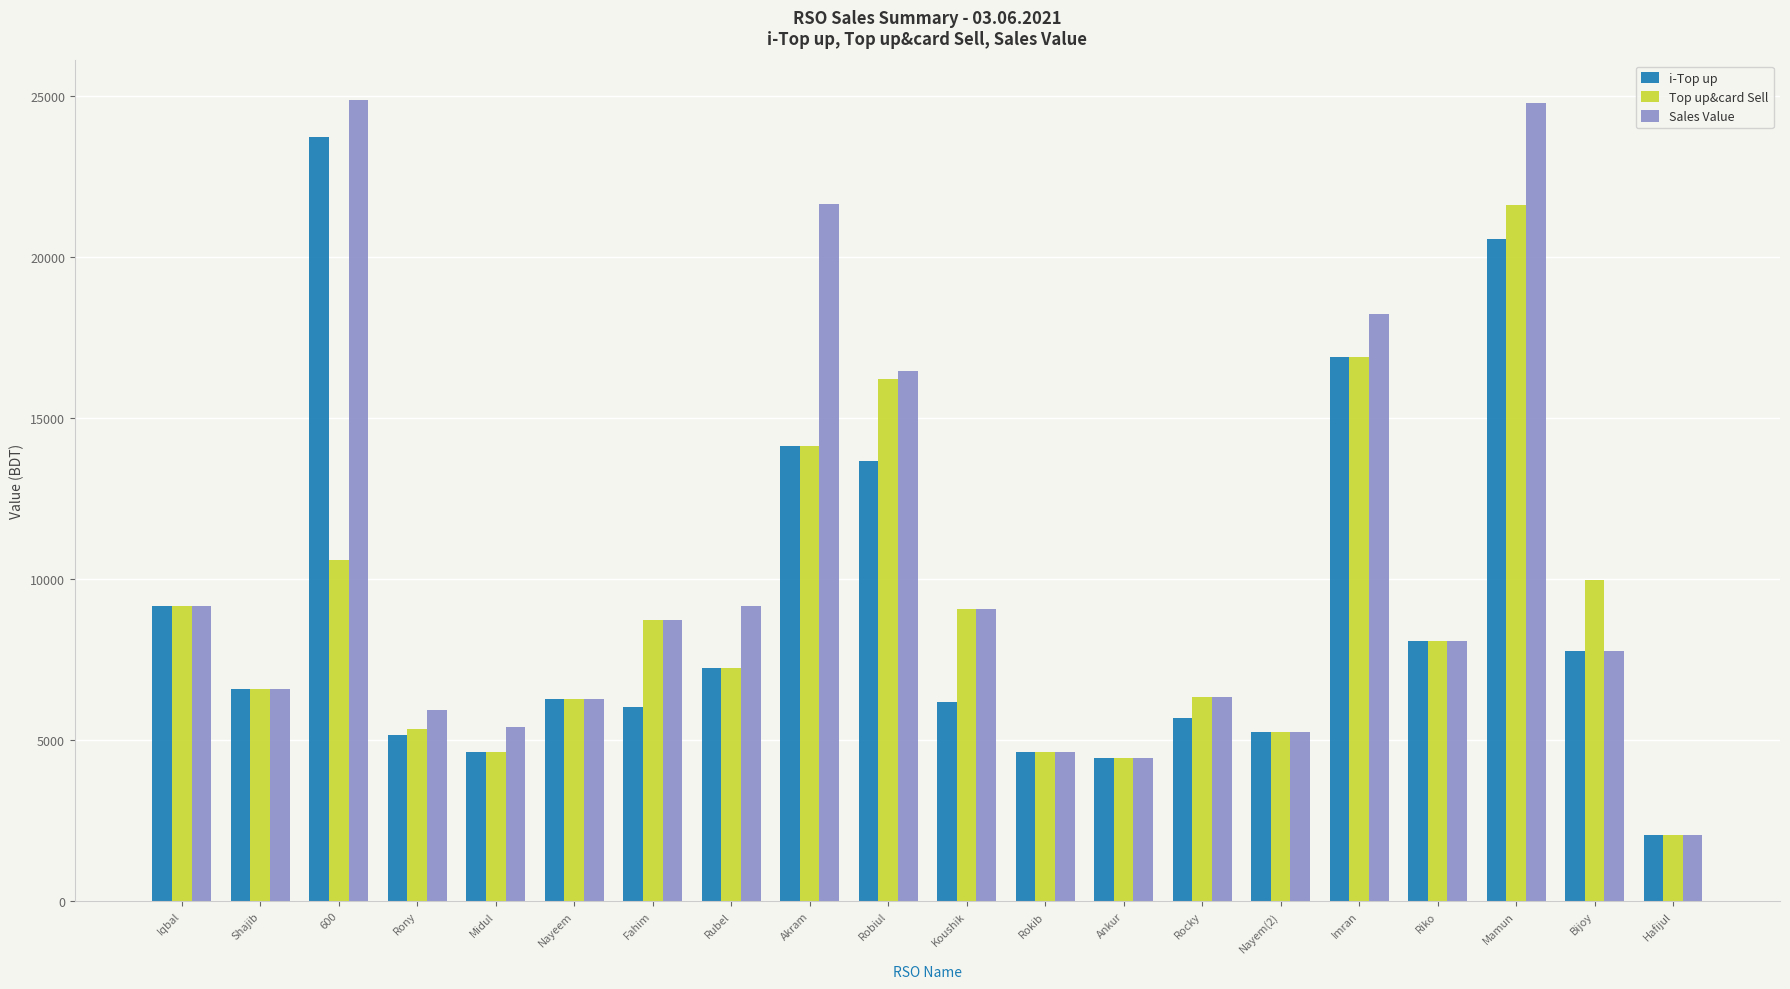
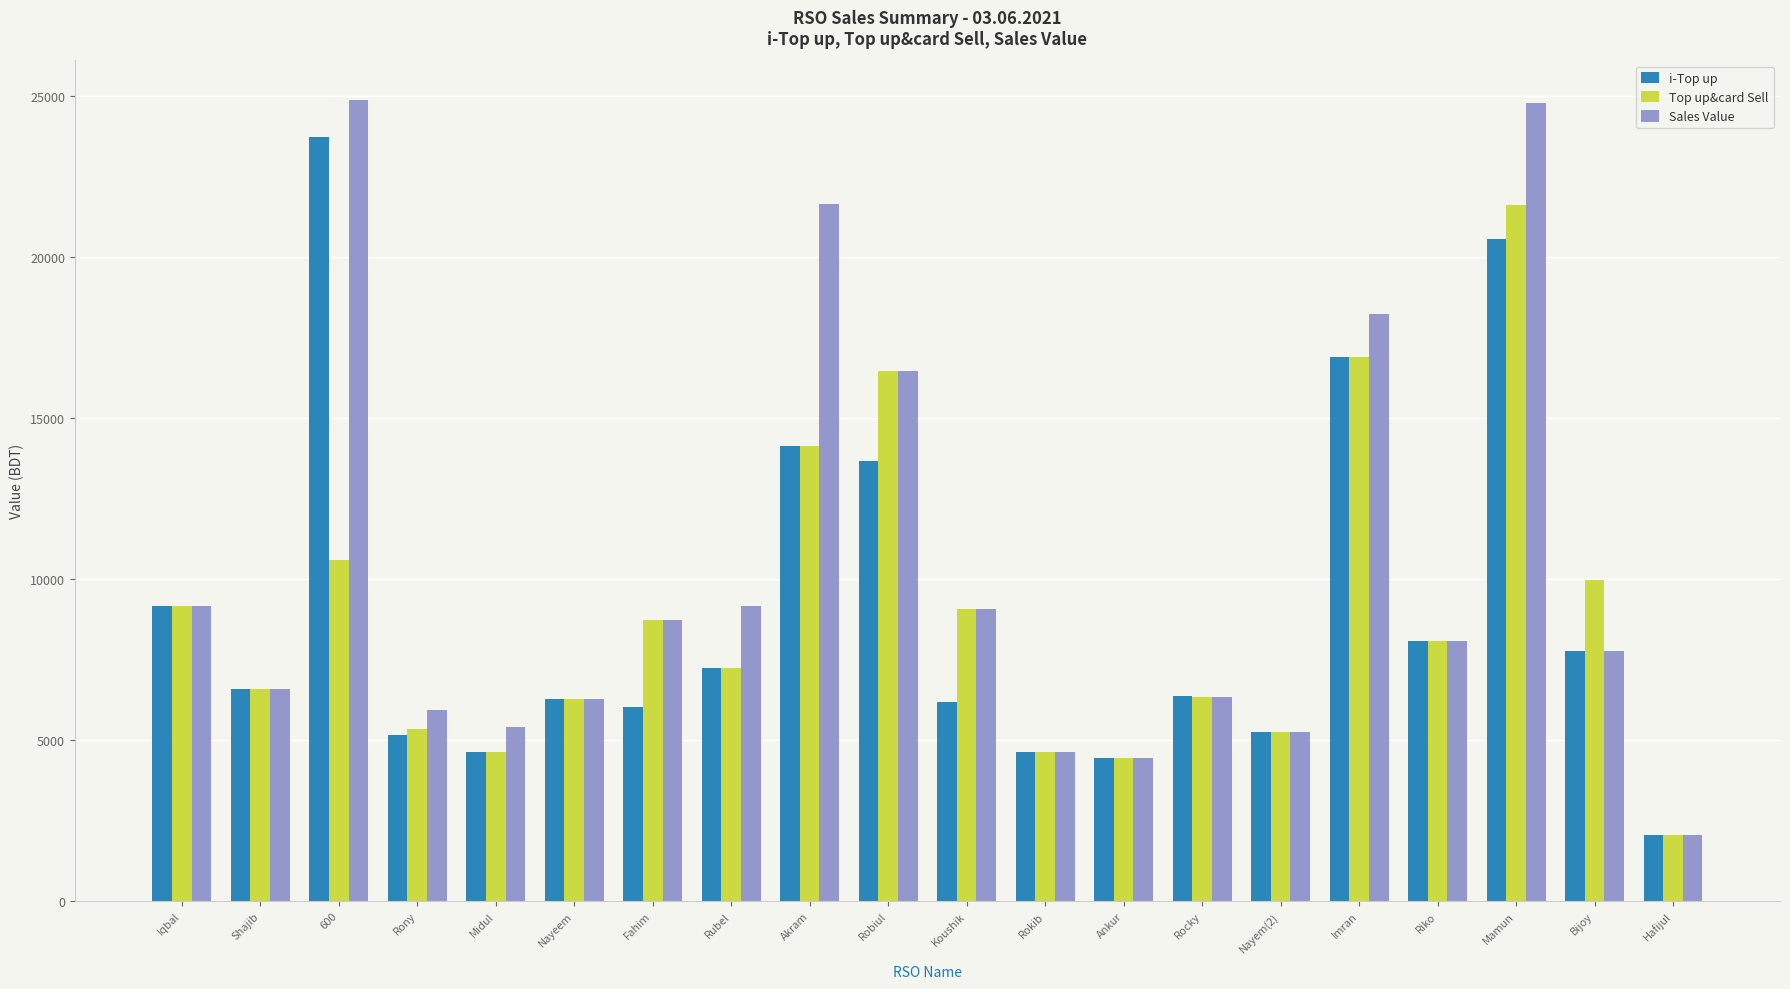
  {
    "i-Top up": {
      "Iqbal": 9200,
      "Shajib": 6600,
      "600": 23700,
      "Rony": 5100,
      "Midul": 4600,
      "Nayeem": 6300,
      "Fahim": 6000,
      "Rubel": 7300,
      "Akram": 14100,
      "Robiul": 13700,
      "Koushik": 6200,
      "Rokib": 4600,
      "Ankur": 4400,
-     "Rocky": 5700,
+     "Rocky": 6400,
      "Nayem(2)": 5300,
      "Imran": 16900,
      "Riko": 8100,
      "Mamun": 20600,
      "Bijoy": 7800,
      "Hafijul": 2100
    },
    "Top up&card Sell": {
      "Iqbal": 9200,
      "Shajib": 6600,
      "600": 10600,
      "Rony": 5300,
      "Midul": 4600,
      "Nayeem": 6300,
      "Fahim": 8700,
      "Rubel": 7300,
      "Akram": 14100,
-     "Robiul": 16200,
+     "Robiul": 16500,
      "Koushik": 9100,
      "Rokib": 4600,
      "Ankur": 4400,
      "Rocky": 6300,
      "Nayem(2)": 5300,
      "Imran": 16900,
      "Riko": 8100,
      "Mamun": 21600,
      "Bijoy": 10000,
      "Hafijul": 2100
    },
    "Sales Value": {
      "Iqbal": 9200,
      "Shajib": 6600,
      "600": 24900,
      "Rony": 5900,
      "Midul": 5400,
      "Nayeem": 6300,
      "Fahim": 8700,
      "Rubel": 9200,
      "Akram": 21600,
      "Robiul": 16500,
      "Koushik": 9100,
      "Rokib": 4600,
      "Ankur": 4400,
      "Rocky": 6300,
      "Nayem(2)": 5300,
      "Imran": 18200,
      "Riko": 8100,
      "Mamun": 24800,
      "Bijoy": 7800,
      "Hafijul": 2100
    }
  }
